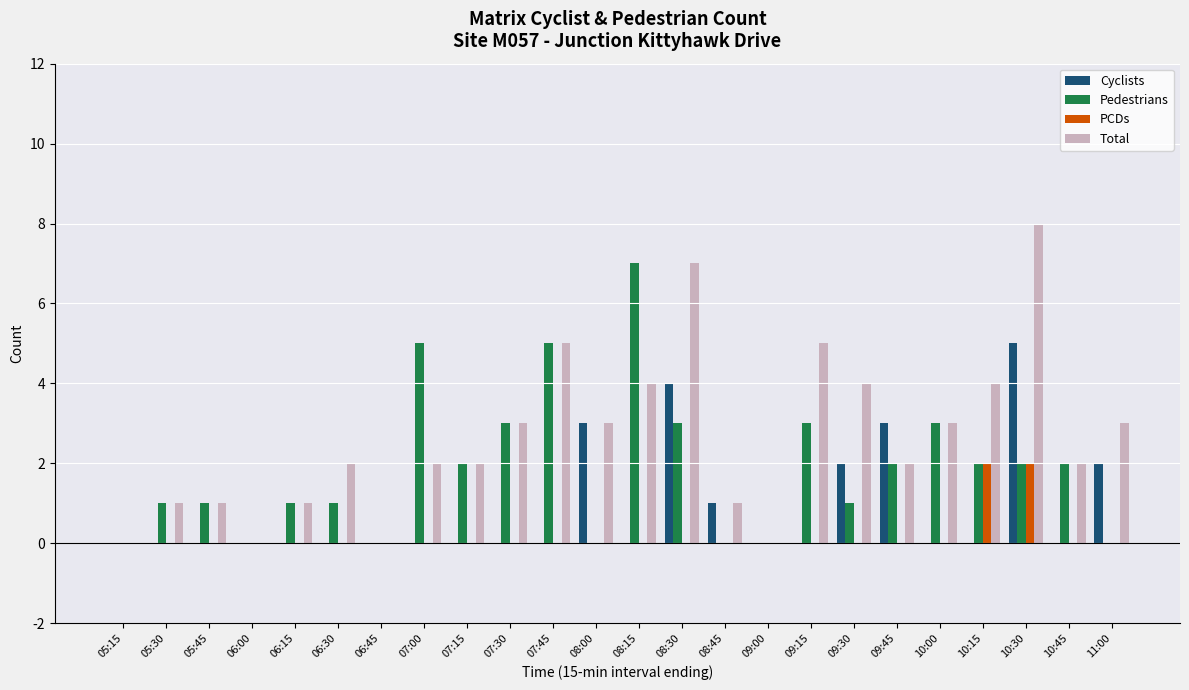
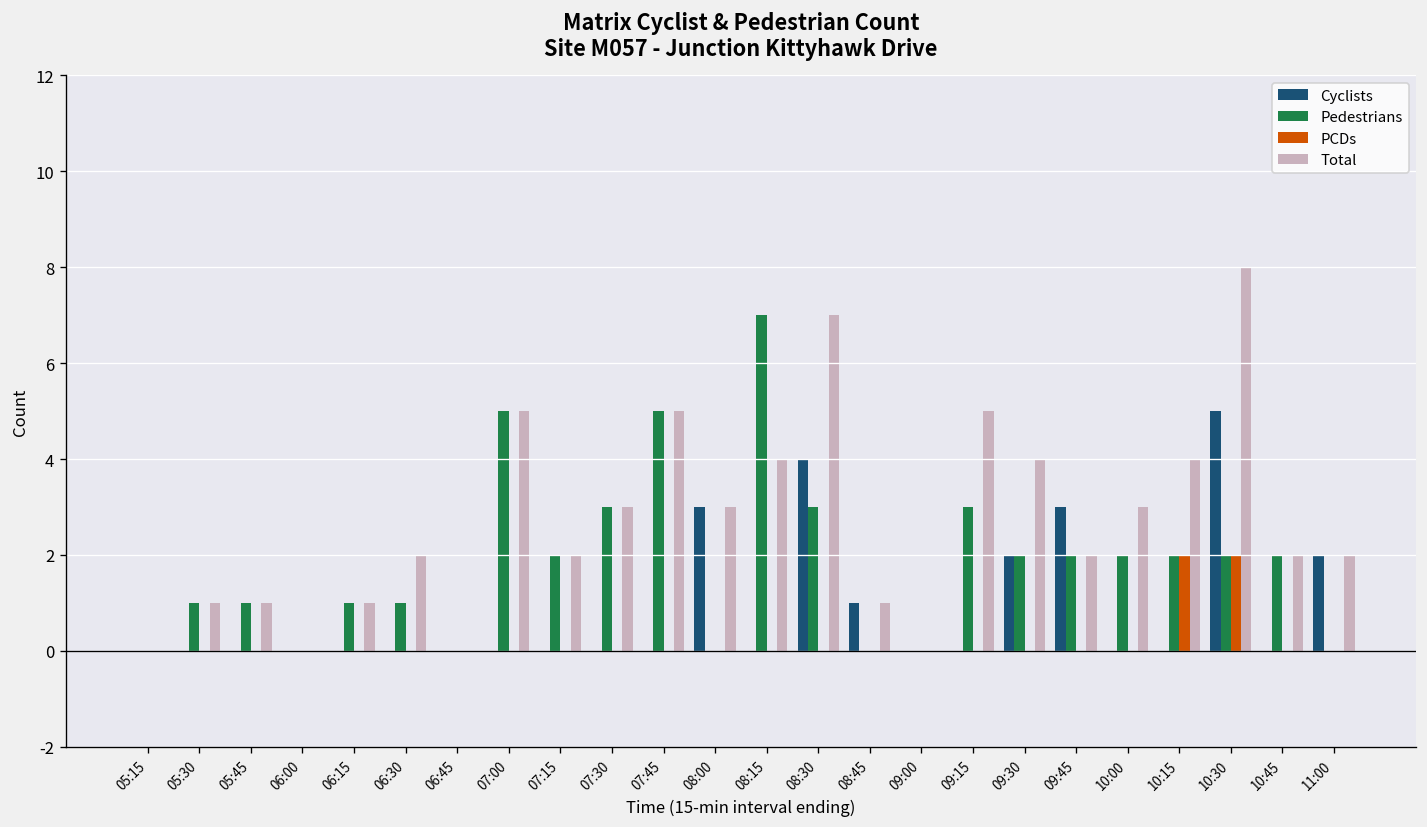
  {
    "Cyclists": {
      "05:15": 0,
      "05:30": 0,
      "05:45": 0,
      "06:00": 0,
      "06:15": 0,
      "06:30": 0,
      "06:45": 0,
      "07:00": 0,
      "07:15": 0,
      "07:30": 0,
      "07:45": 0,
      "08:00": 3,
      "08:15": 0,
      "08:30": 4,
      "08:45": 1,
      "09:00": 0,
      "09:15": 0,
      "09:30": 2,
      "09:45": 3,
      "10:00": 0,
      "10:15": 0,
      "10:30": 5,
      "10:45": 0,
      "11:00": 2
    },
    "Pedestrians": {
      "05:15": 0,
      "05:30": 1,
      "05:45": 1,
      "06:00": 0,
      "06:15": 1,
      "06:30": 1,
      "06:45": 0,
      "07:00": 5,
      "07:15": 2,
      "07:30": 3,
      "07:45": 5,
      "08:00": 0,
      "08:15": 7,
      "08:30": 3,
      "08:45": 0,
      "09:00": 0,
      "09:15": 3,
-     "09:30": 1,
+     "09:30": 2,
      "09:45": 2,
-     "10:00": 3,
+     "10:00": 2,
      "10:15": 2,
      "10:30": 2,
      "10:45": 2,
      "11:00": 0
    },
    "PCDs": {
      "05:15": 0,
      "05:30": 0,
      "05:45": 0,
      "06:00": 0,
      "06:15": 0,
      "06:30": 0,
      "06:45": 0,
      "07:00": 0,
      "07:15": 0,
      "07:30": 0,
      "07:45": 0,
      "08:00": 0,
      "08:15": 0,
      "08:30": 0,
      "08:45": 0,
      "09:00": 0,
      "09:15": 0,
      "09:30": 0,
      "09:45": 0,
      "10:00": 0,
      "10:15": 2,
      "10:30": 2,
      "10:45": 0,
      "11:00": 0
    },
    "Total": {
      "05:15": 0,
      "05:30": 1,
      "05:45": 1,
      "06:00": 0,
      "06:15": 1,
      "06:30": 2,
      "06:45": 0,
-     "07:00": 2,
+     "07:00": 5,
      "07:15": 2,
      "07:30": 3,
      "07:45": 5,
      "08:00": 3,
      "08:15": 4,
      "08:30": 7,
      "08:45": 1,
      "09:00": 0,
      "09:15": 5,
      "09:30": 4,
      "09:45": 2,
      "10:00": 3,
      "10:15": 4,
      "10:30": 8,
      "10:45": 2,
-     "11:00": 3
+     "11:00": 2
    }
  }
